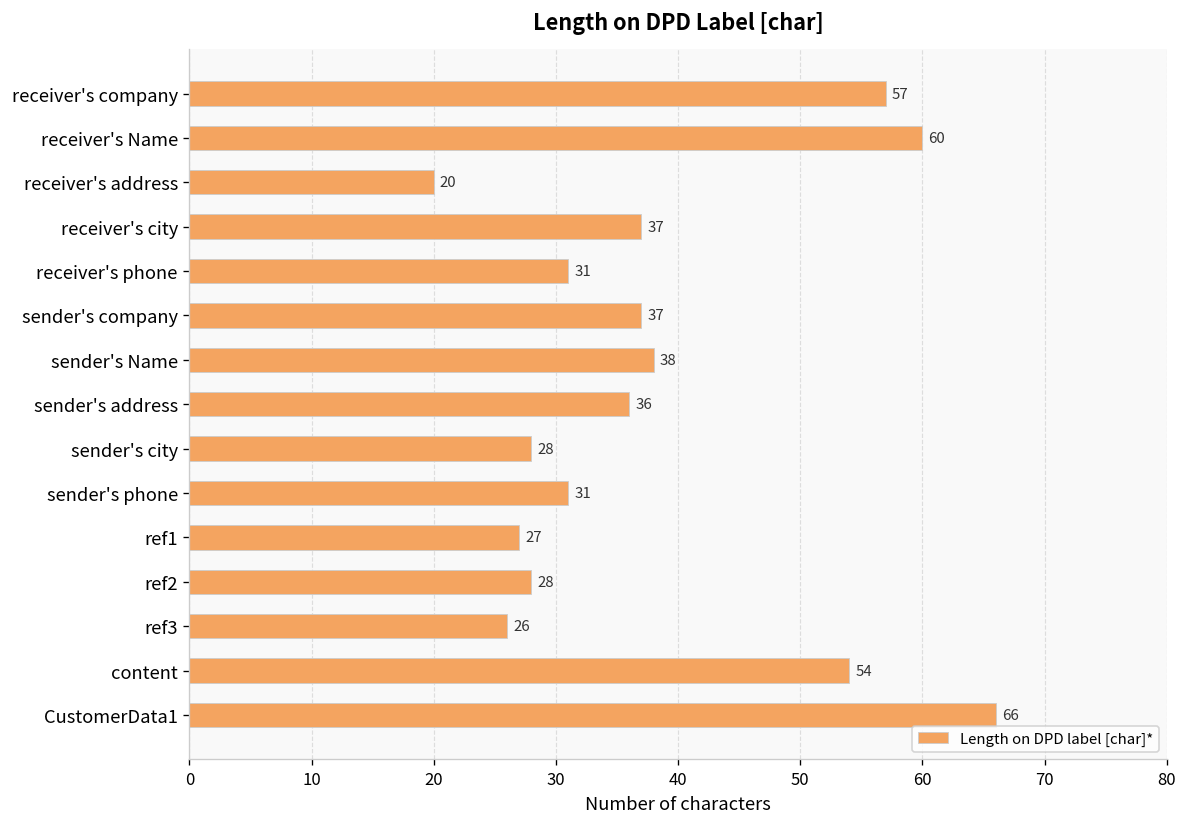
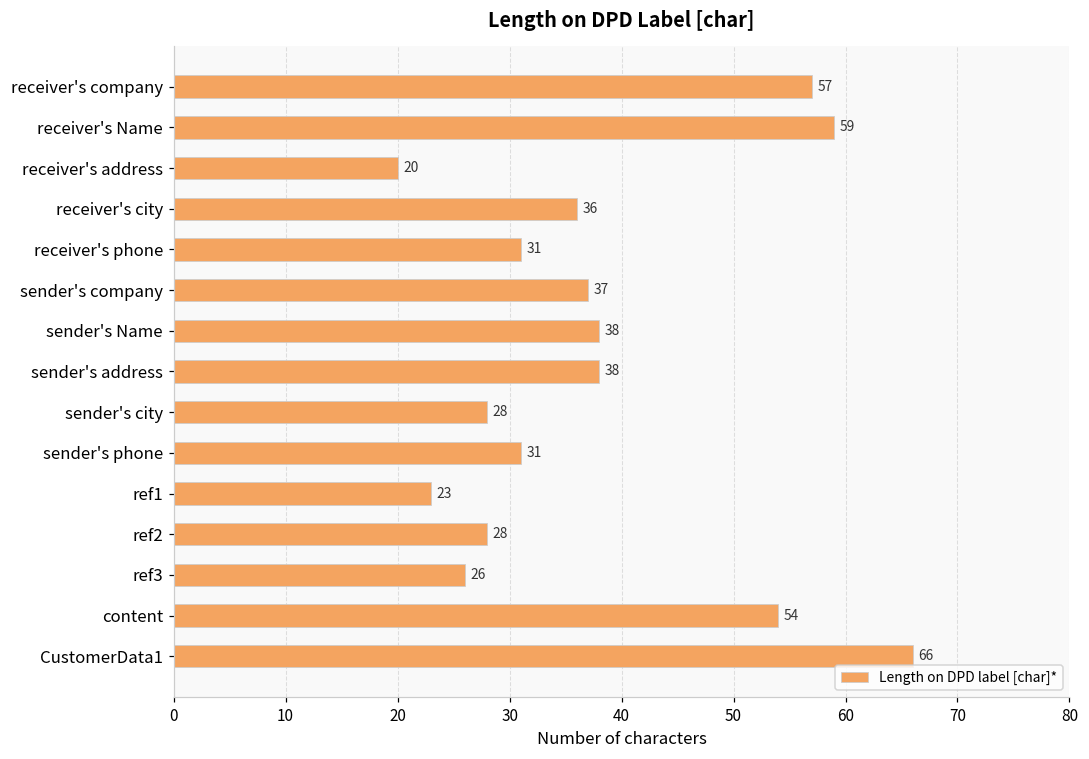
  {
    "receiver's company": 57,
-   "receiver's Name": 60,
+   "receiver's Name": 59,
    "receiver's address": 20,
-   "receiver's city": 37,
+   "receiver's city": 36,
    "receiver's phone": 31,
    "sender's company": 37,
    "sender's Name": 38,
-   "sender's address": 36,
+   "sender's address": 38,
    "sender's city": 28,
    "sender's phone": 31,
-   "ref1": 27,
+   "ref1": 23,
    "ref2": 28,
    "ref3": 26,
    "content": 54,
    "CustomerData1": 66
  }
